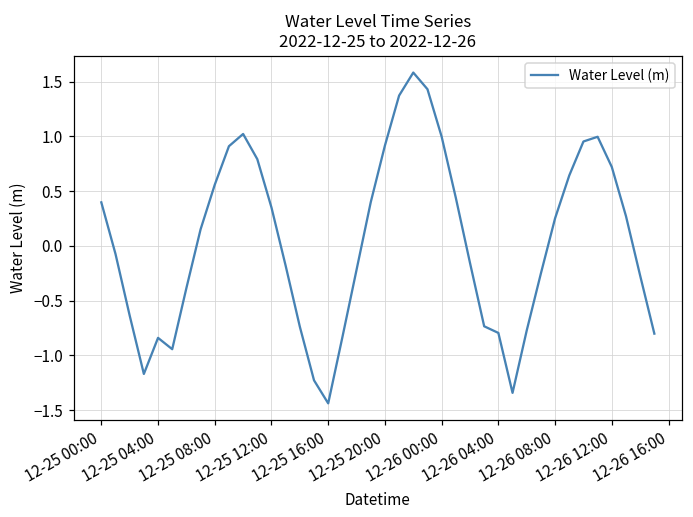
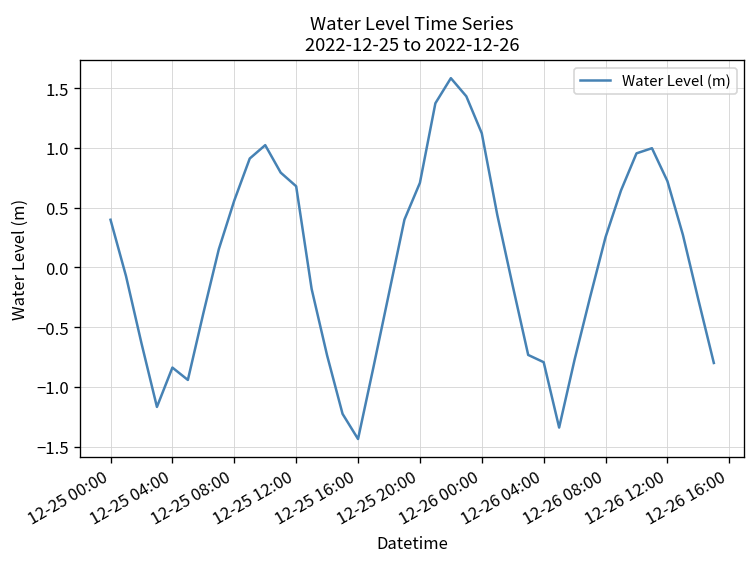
  {
    "12-25 00:00": 0.4,
    "12-25 04:00": -0.8,
    "12-25 08:00": 0.6,
-   "12-25 12:00": 0.4,
+   "12-25 12:00": 0.7,
    "12-25 16:00": -1.4,
-   "12-25 20:00": 0.9,
-   "12-26 00:00": 1.0,
+   "12-25 20:00": 0.7,
+   "12-26 00:00": 1.1,
    "12-26 04:00": -0.8,
    "12-26 08:00": 0.3,
    "12-26 12:00": 0.7
  }
